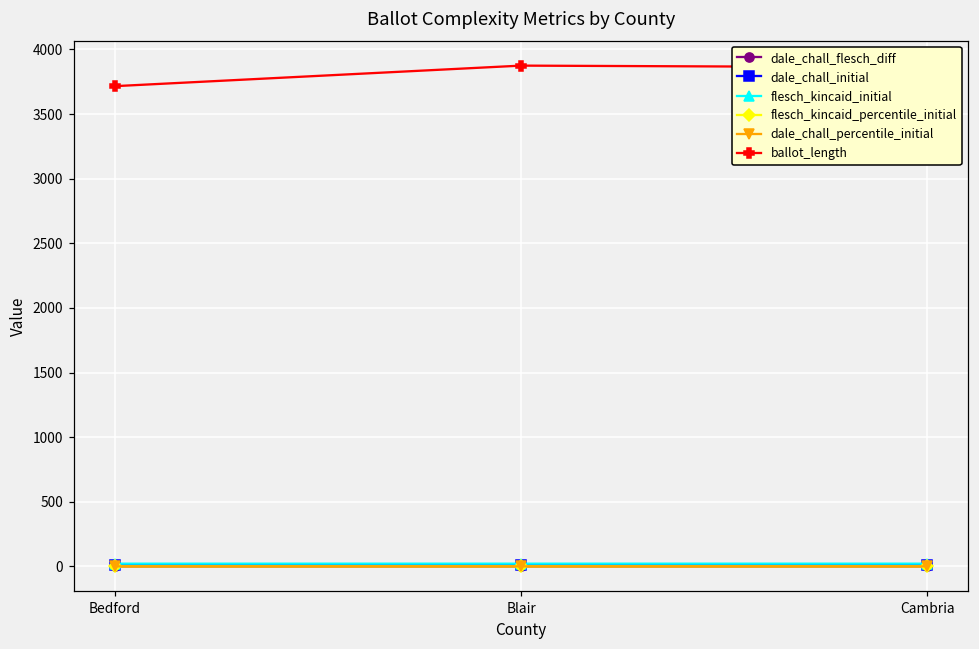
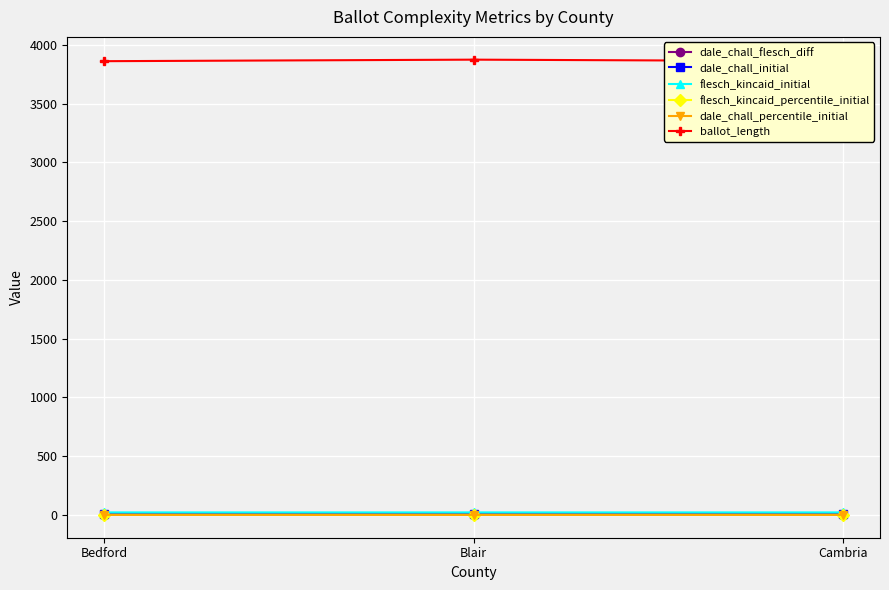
  {
    "ballot_length": {
-     "Bedford": 3720,
+     "Bedford": 3860,
      "Blair": 3880
    }
  }
